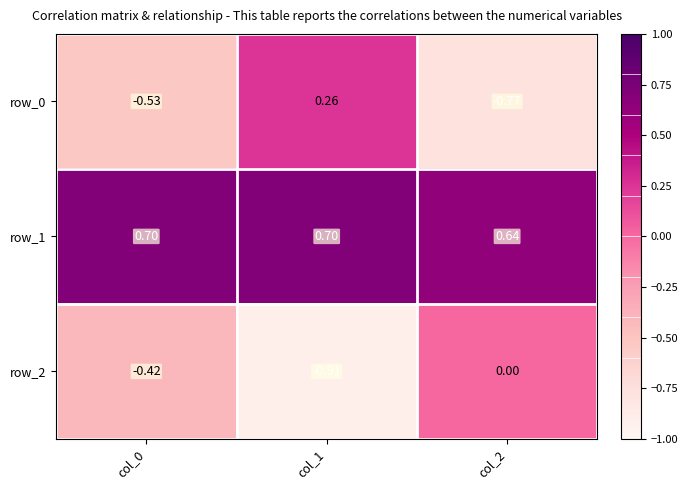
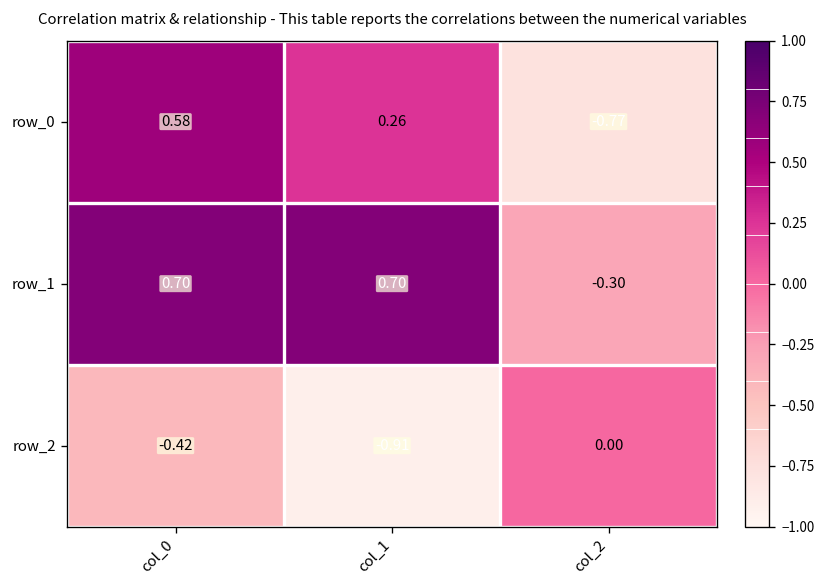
  {
    "row_0": {
-     "col_0": -0.53
+     "col_0": 0.58
    },
    "row_1": {
-     "col_2": 0.64
+     "col_2": -0.30
    }
  }
